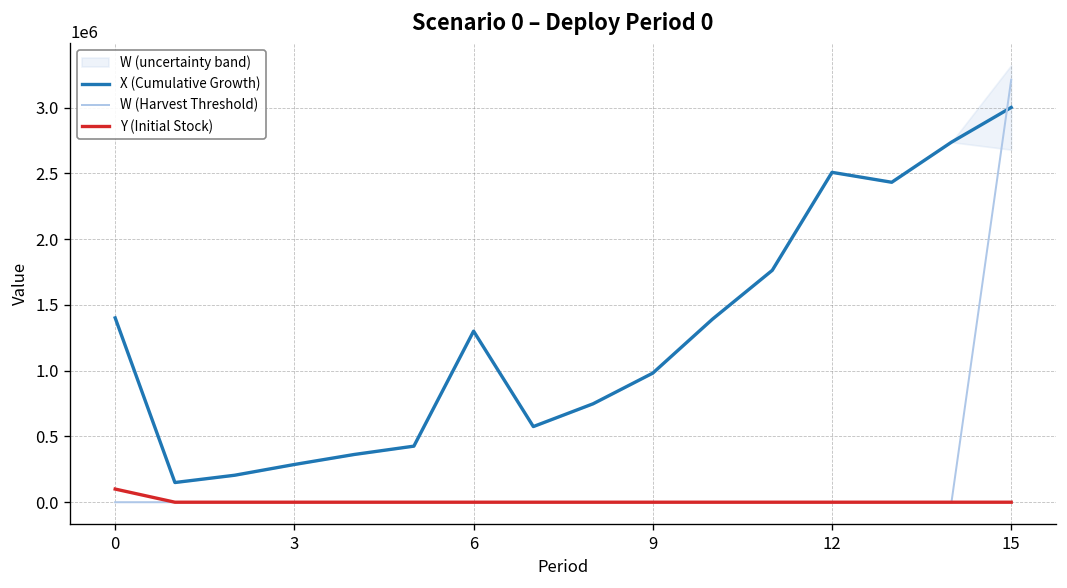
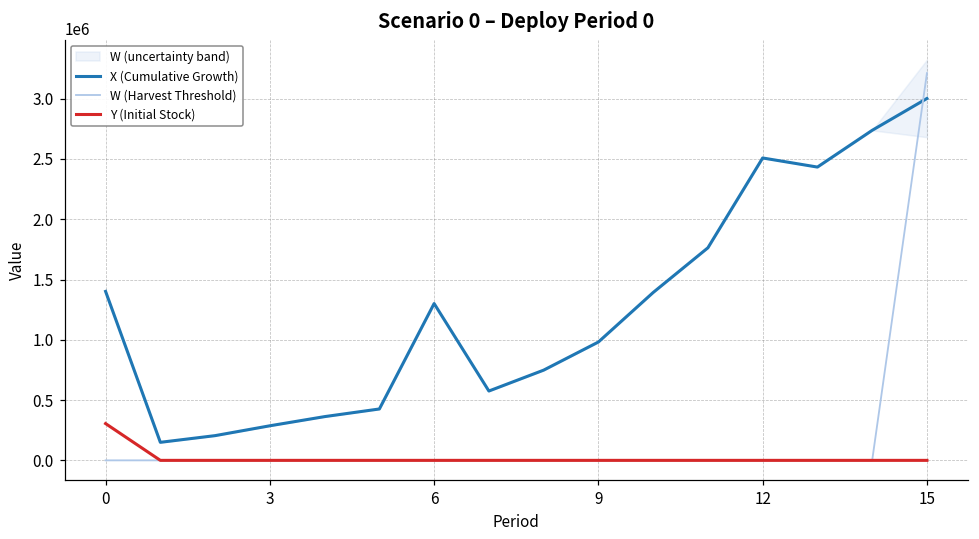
  {
    "X (Cumulative Growth)": {
      "15": 3000000
    },
    "Y (Initial Stock)": {
-     "0": 100000,
+     "0": 310000,
      "15": 0
    }
  }
